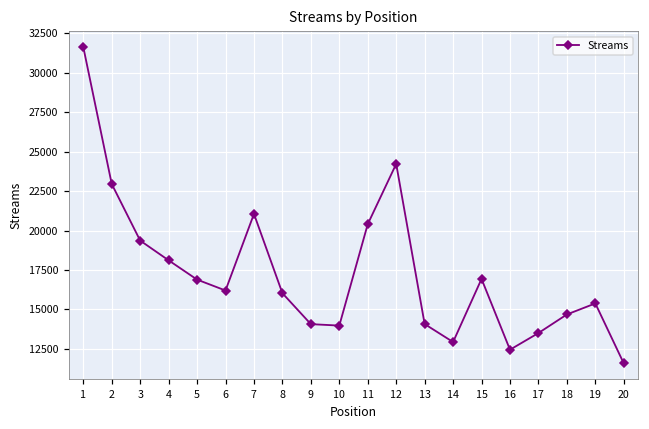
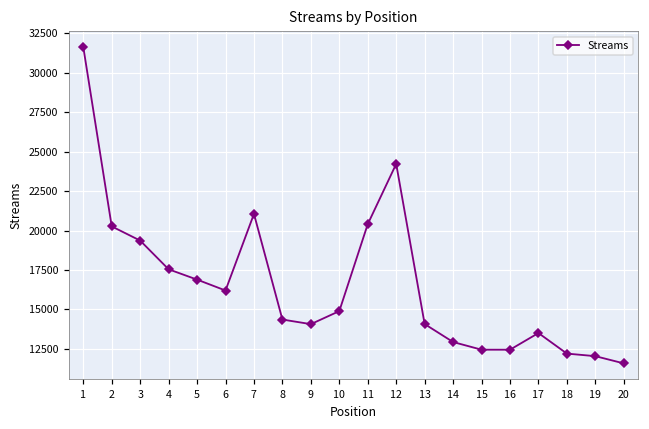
  {
    "1": 31600,
-   "2": 23000,
+   "2": 20300,
    "3": 19400,
-   "4": 18100,
+   "4": 17500,
    "5": 16900,
    "6": 16200,
    "7": 21100,
-   "8": 16000,
+   "8": 14400,
    "9": 14100,
-   "10": 14000,
+   "10": 14900,
    "11": 20400,
    "12": 24200,
    "13": 14100,
    "14": 12900,
-   "15": 16900,
+   "15": 12500,
    "16": 12500,
    "17": 13500,
-   "18": 14700,
-   "19": 15400,
+   "18": 12200,
+   "19": 12000,
    "20": 11600
  }
